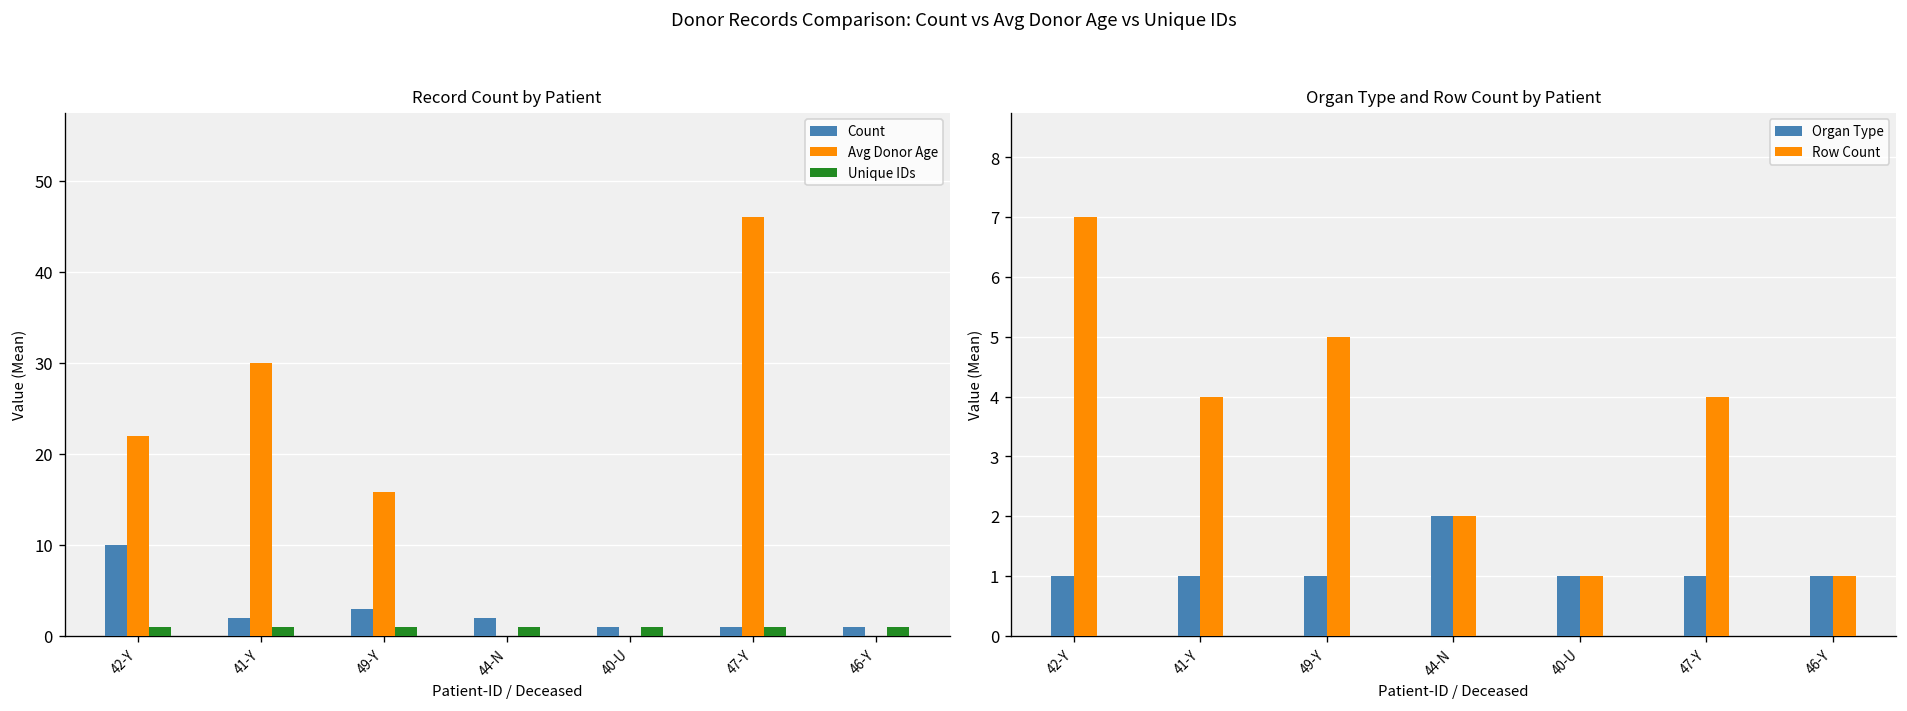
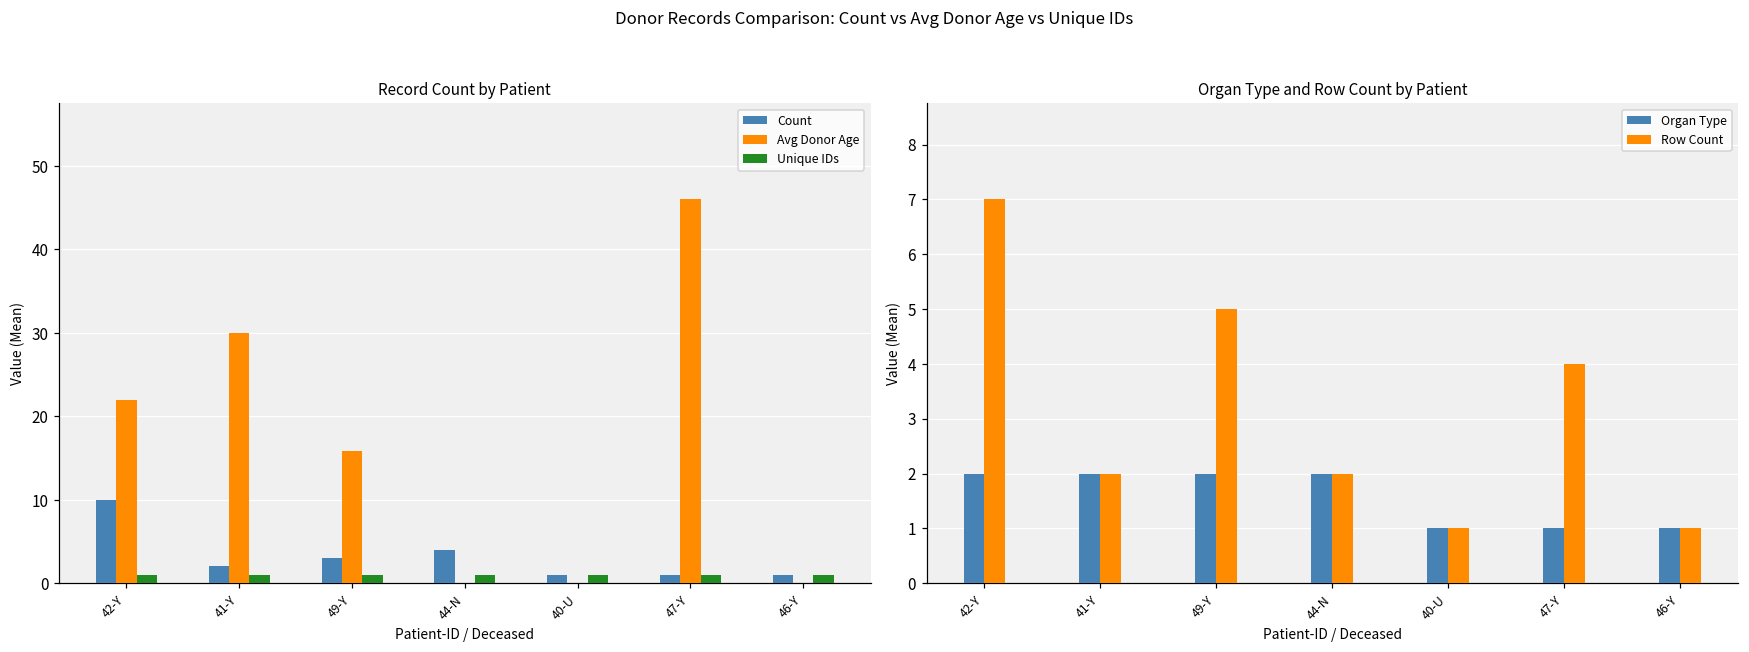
  {
    "Record Count by Patient": {
      "Count": {
        "42-Y": 10,
        "41-Y": 2,
        "49-Y": 3,
-       "44-N": 2,
+       "44-N": 4,
        "40-U": 1,
        "47-Y": 1,
        "46-Y": 1
      },
      "Avg Donor Age": {
        "42-Y": 22,
        "41-Y": 30,
        "49-Y": 16,
        "44-N": 0,
        "40-U": 0,
        "47-Y": 46,
        "46-Y": 0
      },
      "Unique IDs": {
        "42-Y": 1,
        "41-Y": 1,
        "49-Y": 1,
        "44-N": 1,
        "40-U": 1,
        "47-Y": 1,
        "46-Y": 1
      }
    },
    "Organ Type and Row Count by Patient": {
      "Organ Type": {
-       "42-Y": 1,
-       "41-Y": 1,
-       "49-Y": 1,
+       "42-Y": 2,
+       "41-Y": 2,
+       "49-Y": 2,
        "44-N": 2,
        "40-U": 1,
        "47-Y": 1,
        "46-Y": 1
      },
      "Row Count": {
        "42-Y": 7,
-       "41-Y": 4,
+       "41-Y": 2,
        "49-Y": 5,
        "44-N": 2,
        "40-U": 1,
        "47-Y": 4,
        "46-Y": 1
      }
    }
  }
